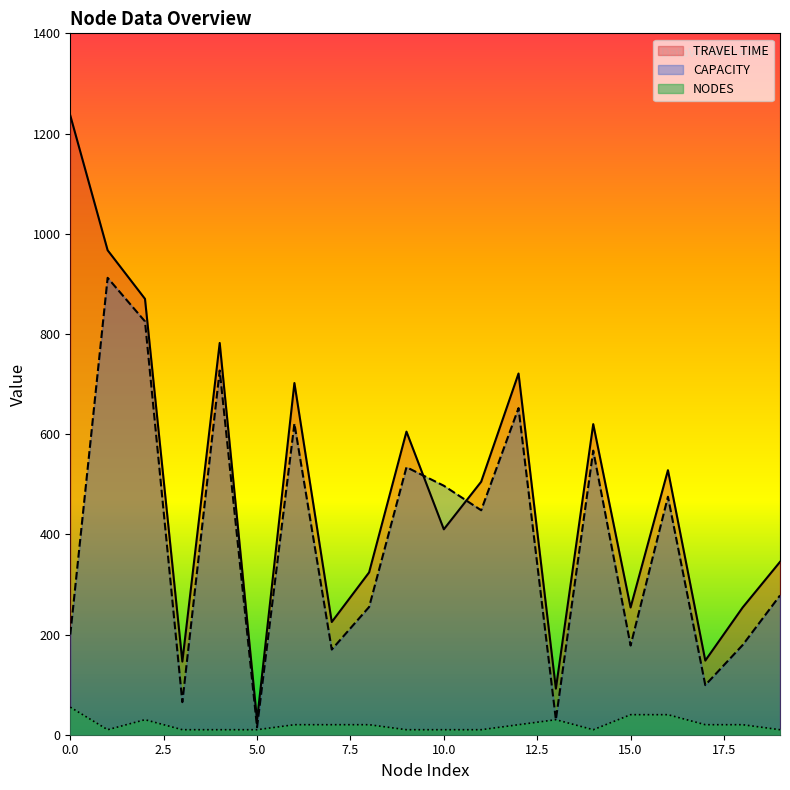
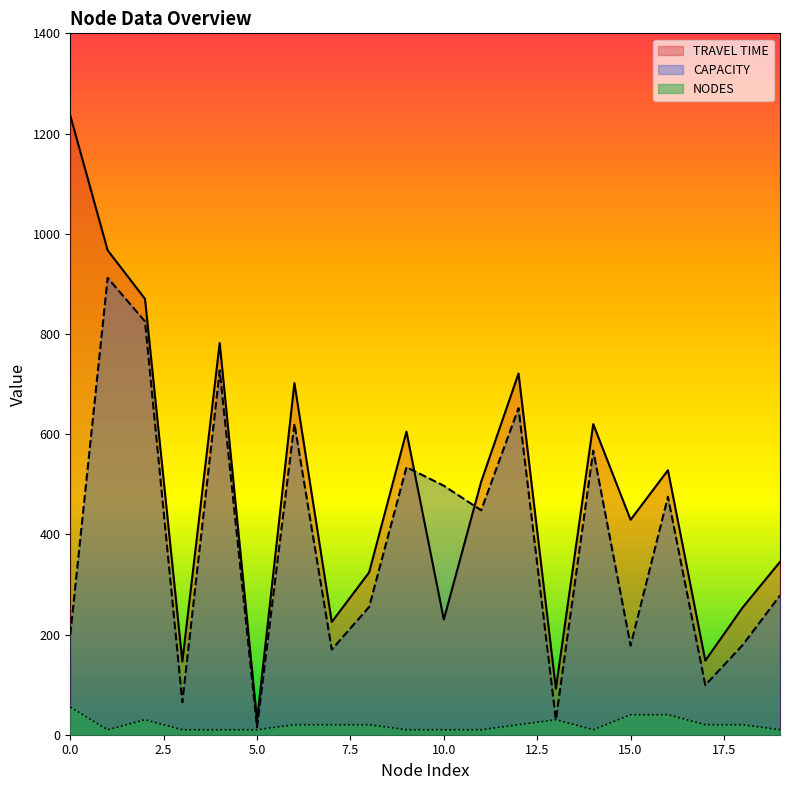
  {
    "TRAVEL TIME": {
      "0.0": 1240,
      "5.0": 30,
-     "10.0": 410,
-     "15.0": 250
+     "10.0": 230,
+     "15.0": 430
    },
    "CAPACITY": {
      "0.0": 200,
      "10.0": 500,
      "15.0": 180
    },
    "NODES": {
      "0.0": 60,
      "10.0": 10,
      "15.0": 40
    }
  }
